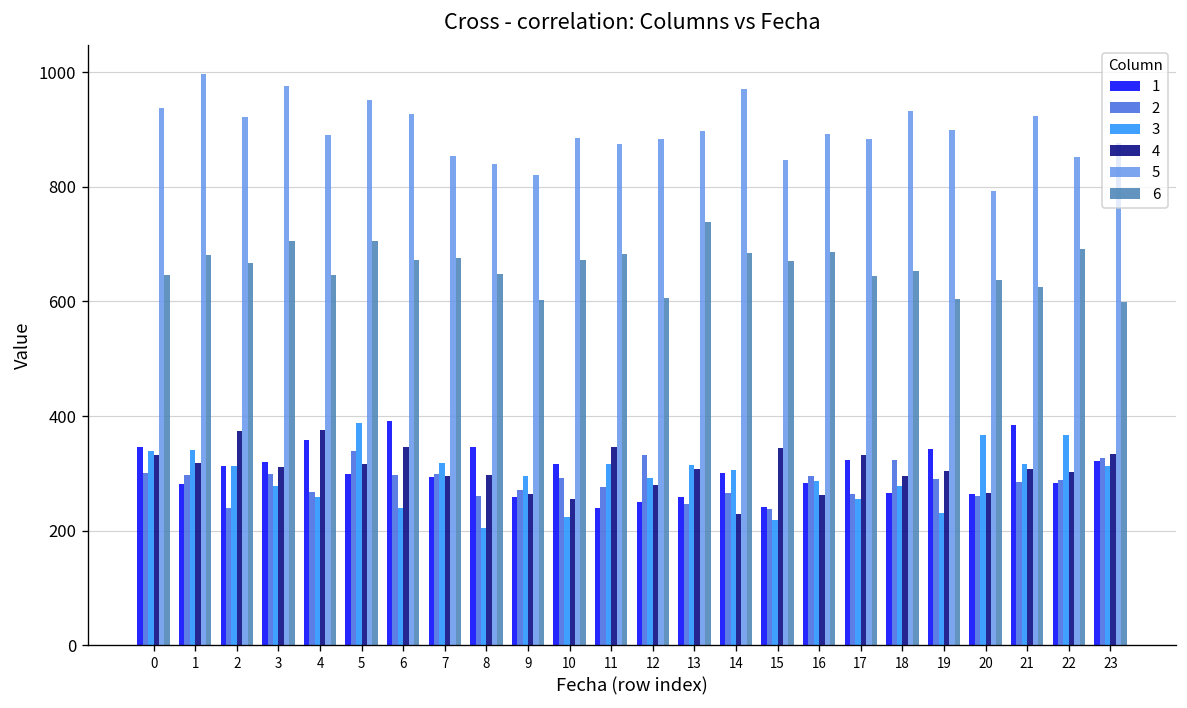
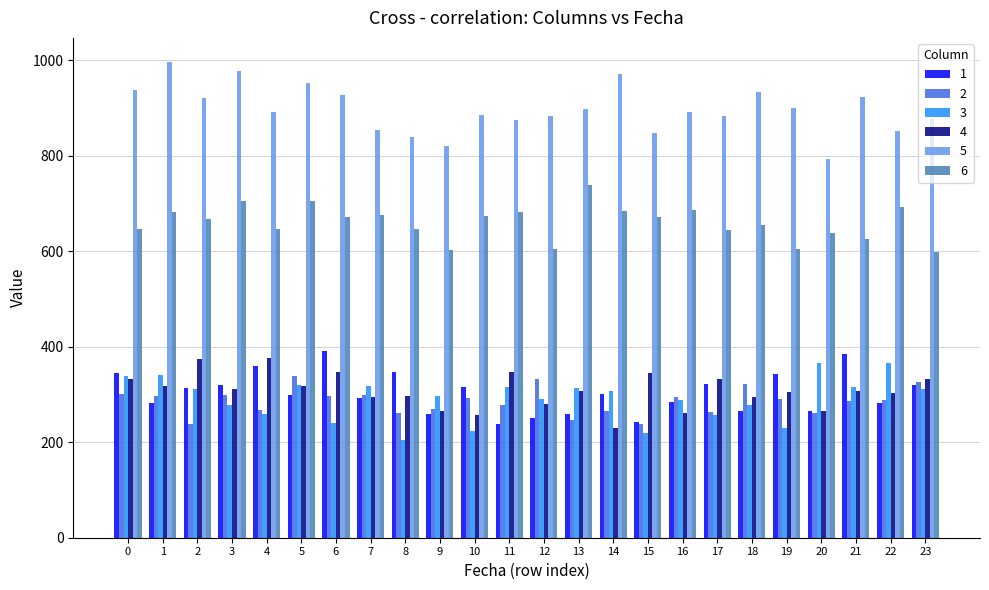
  {
    "1": {
      "0": 350,
      "1": 280,
      "2": 310,
      "3": 320,
      "4": 360,
      "5": 300,
      "6": 390,
      "7": 290,
      "8": 350,
      "9": 260,
      "10": 320,
      "11": 240,
      "12": 250,
      "13": 260,
      "14": 300,
      "15": 240,
      "16": 280,
      "17": 320,
      "18": 270,
      "19": 340,
      "20": 260,
      "21": 380,
      "22": 280,
      "23": 320
    },
    "3": {
      "0": 340,
      "1": 340,
      "2": 310,
      "3": 280,
      "4": 260,
-     "5": 390,
+     "5": 320,
      "6": 240,
      "7": 320,
      "8": 200,
      "9": 300,
      "10": 220,
      "11": 320,
      "12": 290,
      "13": 310,
      "14": 310,
      "15": 220,
      "16": 290,
      "17": 260,
      "18": 280,
      "19": 230,
      "20": 370,
      "21": 320,
      "22": 370,
      "23": 310
    },
    "4": {
      "0": 330,
      "1": 320,
      "2": 370,
      "3": 310,
      "4": 380,
      "5": 320,
      "6": 350,
      "7": 300,
      "8": 300,
      "9": 260,
      "10": 260,
      "11": 350,
      "12": 280,
      "13": 310,
      "14": 230,
      "15": 340,
      "16": 260,
      "17": 330,
      "18": 300,
      "19": 300,
      "20": 270,
      "21": 310,
      "22": 300,
      "23": 330
    }
  }
